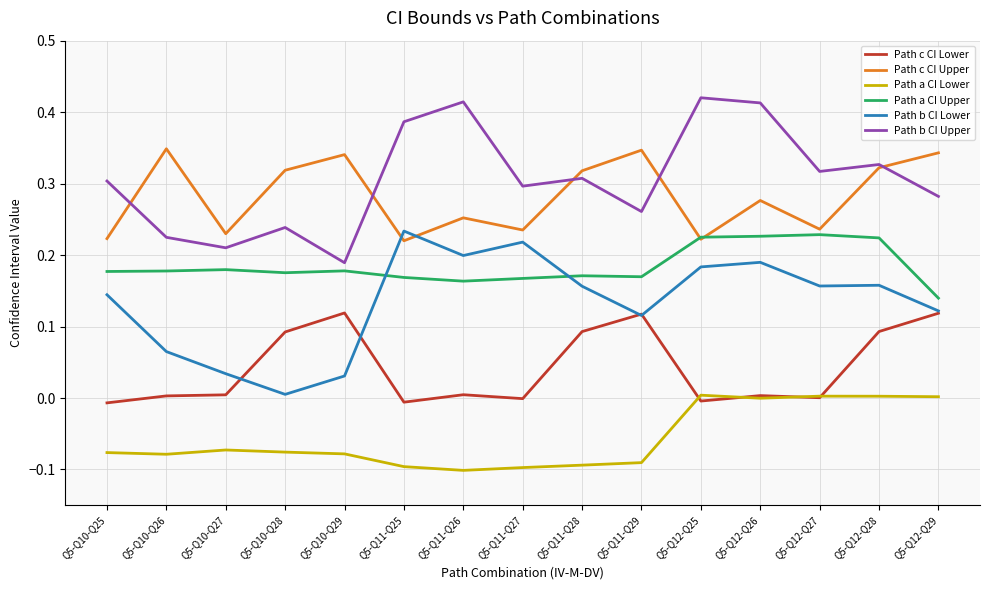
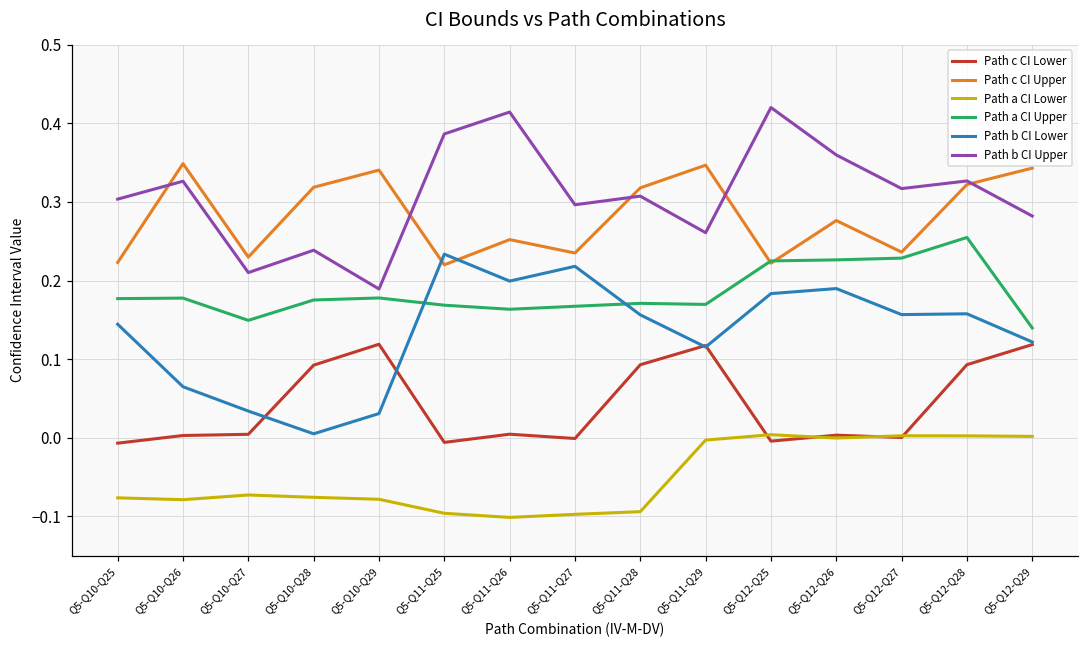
  {
    "Path c CI Lower": {
      "Q5-Q10-Q25": -0.01,
      "Q5-Q10-Q26": 0.00,
      "Q5-Q10-Q27": 0.00,
      "Q5-Q10-Q28": 0.09,
      "Q5-Q10-Q29": 0.12,
      "Q5-Q11-Q25": -0.01,
      "Q5-Q11-Q26": 0.00,
      "Q5-Q11-Q27": 0.00,
      "Q5-Q11-Q28": 0.09,
      "Q5-Q12-Q25": 0.00,
      "Q5-Q12-Q26": 0.00,
      "Q5-Q12-Q28": 0.09
    },
    "Path c CI Upper": {
      "Q5-Q10-Q25": 0.22,
      "Q5-Q10-Q26": 0.35,
      "Q5-Q10-Q27": 0.23,
      "Q5-Q10-Q28": 0.32,
      "Q5-Q10-Q29": 0.34,
      "Q5-Q11-Q25": 0.22,
      "Q5-Q11-Q26": 0.25,
      "Q5-Q11-Q27": 0.24,
      "Q5-Q11-Q28": 0.32,
      "Q5-Q11-Q29": 0.35,
      "Q5-Q12-Q26": 0.28,
      "Q5-Q12-Q27": 0.24,
      "Q5-Q12-Q28": 0.32,
      "Q5-Q12-Q29": 0.34
    },
    "Path a CI Lower": {
      "Q5-Q10-Q25": -0.08,
      "Q5-Q10-Q26": -0.08,
      "Q5-Q10-Q27": -0.07,
      "Q5-Q10-Q28": -0.08,
      "Q5-Q10-Q29": -0.08,
      "Q5-Q11-Q25": -0.10,
      "Q5-Q11-Q26": -0.10,
      "Q5-Q11-Q27": -0.10,
      "Q5-Q11-Q28": -0.09,
-     "Q5-Q11-Q29": -0.09,
+     "Q5-Q11-Q29": 0.00,
      "Q5-Q12-Q25": 0.00,
      "Q5-Q12-Q26": 0.00,
      "Q5-Q12-Q28": 0.00,
      "Q5-Q12-Q29": 0.00
    },
    "Path a CI Upper": {
      "Q5-Q10-Q25": 0.18,
      "Q5-Q10-Q26": 0.18,
-     "Q5-Q10-Q27": 0.18,
+     "Q5-Q10-Q27": 0.15,
      "Q5-Q10-Q28": 0.18,
      "Q5-Q10-Q29": 0.18,
      "Q5-Q11-Q25": 0.17,
      "Q5-Q11-Q26": 0.16,
      "Q5-Q11-Q27": 0.17,
      "Q5-Q11-Q28": 0.17,
      "Q5-Q11-Q29": 0.17,
      "Q5-Q12-Q26": 0.23,
      "Q5-Q12-Q27": 0.23,
-     "Q5-Q12-Q28": 0.22,
+     "Q5-Q12-Q28": 0.25,
      "Q5-Q12-Q29": 0.14
    },
    "Path b CI Lower": {
      "Q5-Q10-Q25": 0.14,
      "Q5-Q10-Q26": 0.06,
      "Q5-Q10-Q27": 0.03,
      "Q5-Q10-Q28": 0.01,
      "Q5-Q10-Q29": 0.03,
      "Q5-Q11-Q25": 0.23,
      "Q5-Q11-Q26": 0.20,
      "Q5-Q11-Q27": 0.22,
      "Q5-Q11-Q28": 0.16,
      "Q5-Q12-Q25": 0.18,
      "Q5-Q12-Q26": 0.19,
      "Q5-Q12-Q27": 0.16,
      "Q5-Q12-Q28": 0.16
    },
    "Path b CI Upper": {
      "Q5-Q10-Q25": 0.30,
-     "Q5-Q10-Q26": 0.22,
+     "Q5-Q10-Q26": 0.33,
      "Q5-Q10-Q27": 0.21,
      "Q5-Q10-Q28": 0.24,
      "Q5-Q10-Q29": 0.19,
      "Q5-Q11-Q25": 0.39,
      "Q5-Q11-Q26": 0.41,
      "Q5-Q11-Q27": 0.30,
      "Q5-Q11-Q28": 0.31,
      "Q5-Q11-Q29": 0.26,
      "Q5-Q12-Q25": 0.42,
-     "Q5-Q12-Q26": 0.41,
+     "Q5-Q12-Q26": 0.36,
      "Q5-Q12-Q27": 0.32,
      "Q5-Q12-Q28": 0.33,
      "Q5-Q12-Q29": 0.28
    }
  }
